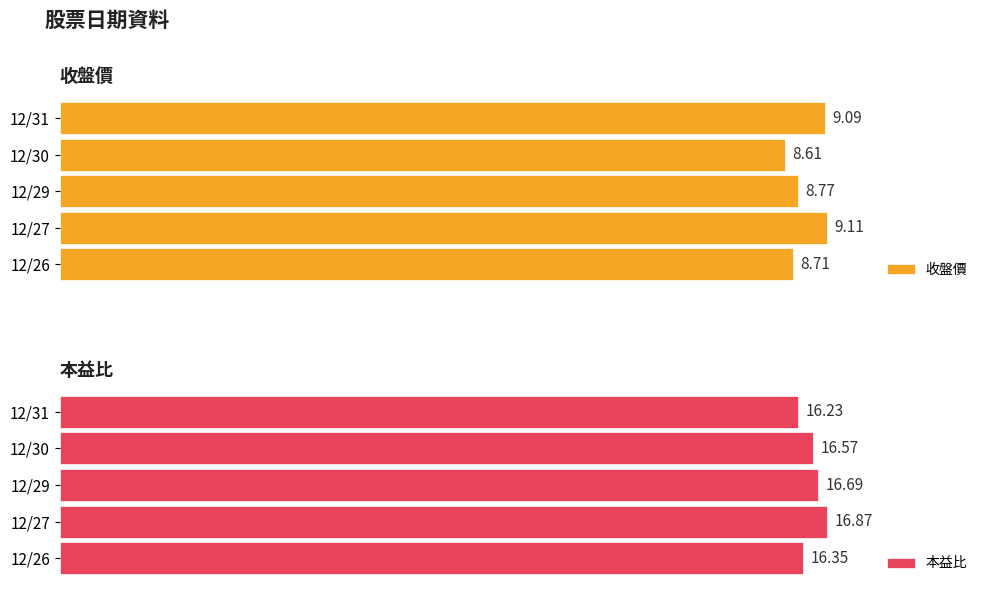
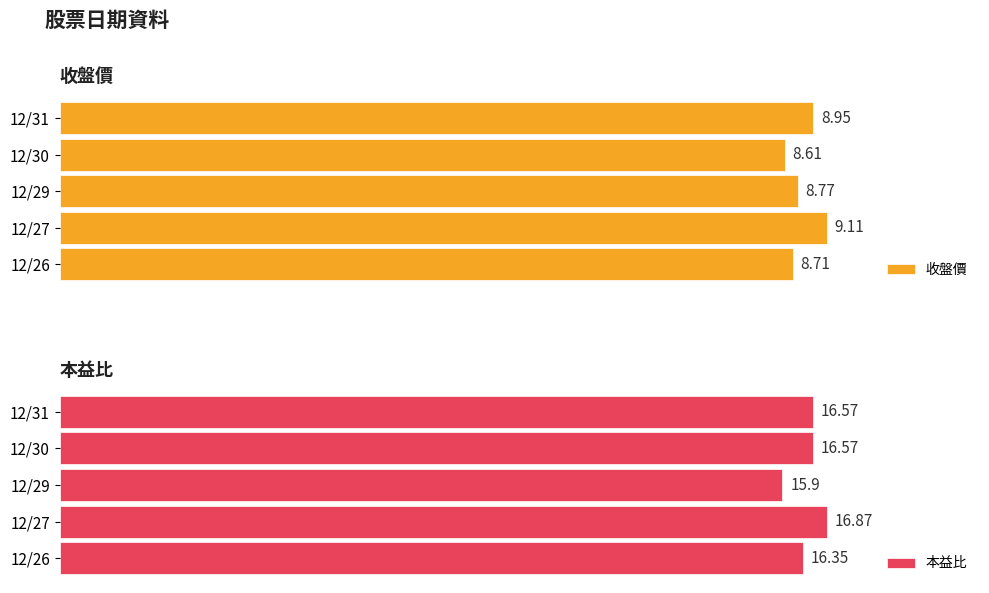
  {
    "收盤價": {
-     "12/31": 9.09,
+     "12/31": 8.95,
      "12/30": 8.61,
      "12/29": 8.77,
      "12/27": 9.11,
      "12/26": 8.71
    },
    "本益比": {
-     "12/31": 16.23,
+     "12/31": 16.57,
      "12/30": 16.57,
-     "12/29": 16.69,
+     "12/29": 15.9,
      "12/27": 16.87,
      "12/26": 16.35
    }
  }
